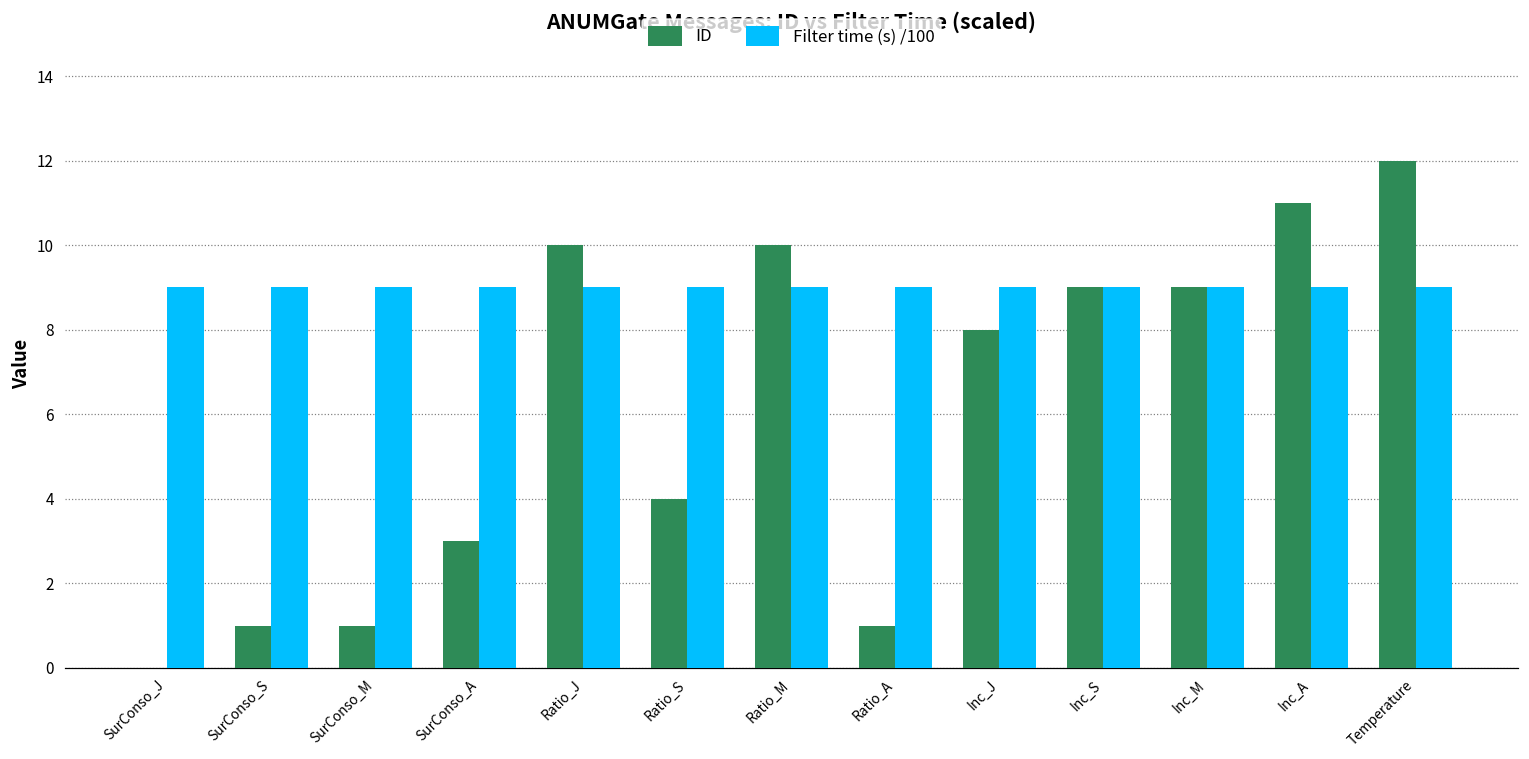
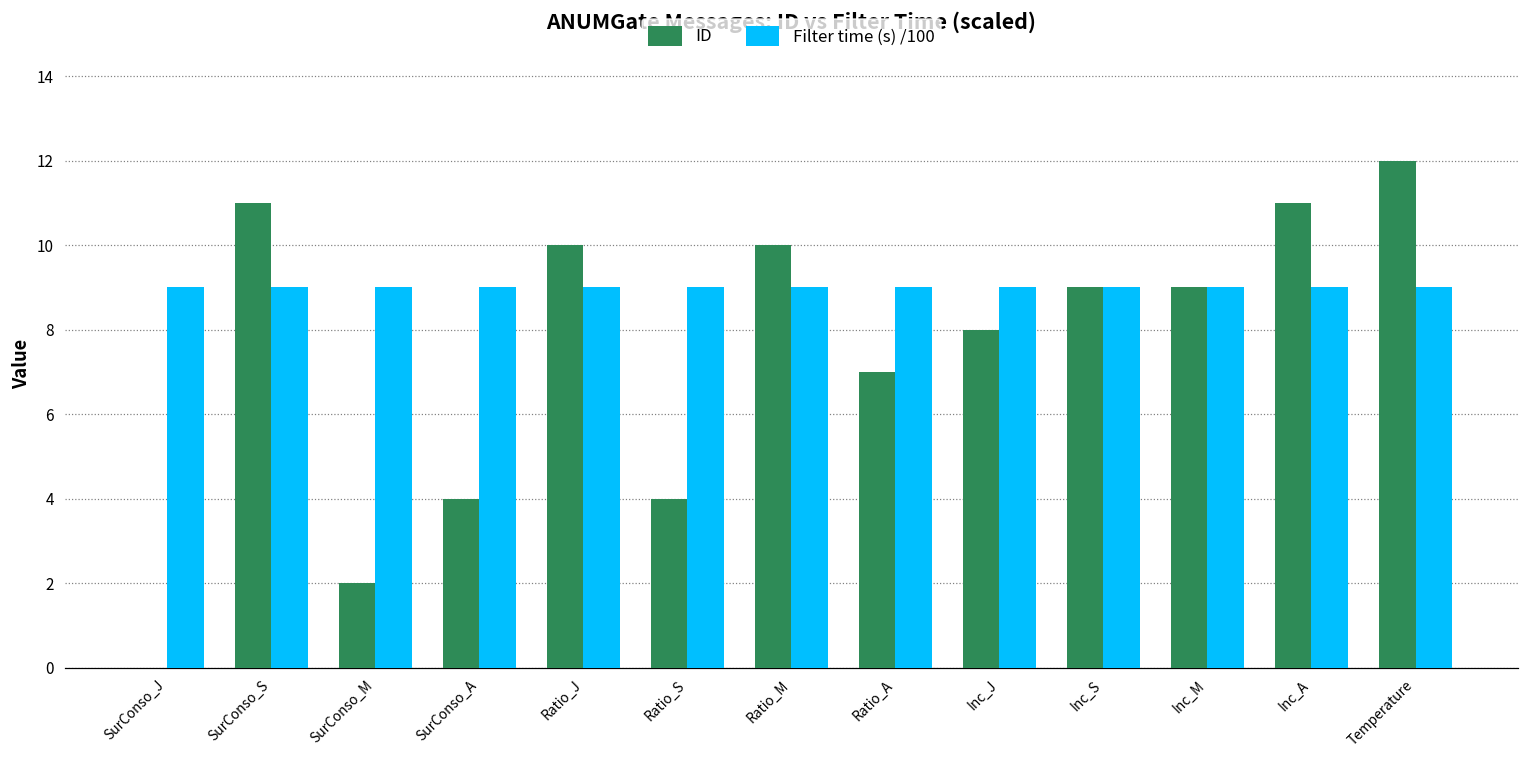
  {
    "ID": {
      "SurConso_J": 0,
-     "SurConso_S": 1,
-     "SurConso_M": 1,
-     "SurConso_A": 3,
+     "SurConso_S": 11,
+     "SurConso_M": 2,
+     "SurConso_A": 4,
      "Ratio_J": 10,
      "Ratio_S": 4,
      "Ratio_M": 10,
-     "Ratio_A": 1,
+     "Ratio_A": 7,
      "Inc_J": 8,
      "Inc_S": 9,
      "Inc_M": 9,
      "Inc_A": 11,
      "Temperature": 12
    },
    "Filter time (s) /100": {
      "SurConso_J": 9,
      "SurConso_S": 9,
      "SurConso_M": 9,
      "SurConso_A": 9,
      "Ratio_J": 9,
      "Ratio_S": 9,
      "Ratio_M": 9,
      "Ratio_A": 9,
      "Inc_J": 9,
      "Inc_S": 9,
      "Inc_M": 9,
      "Inc_A": 9,
      "Temperature": 9
    }
  }
